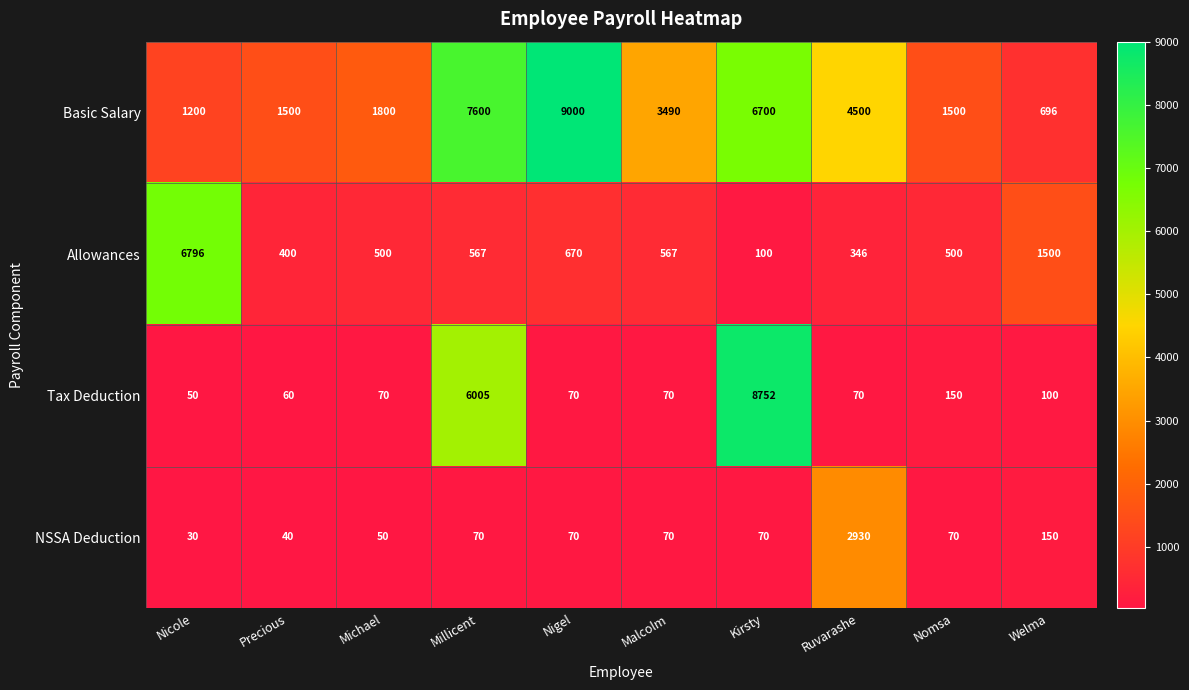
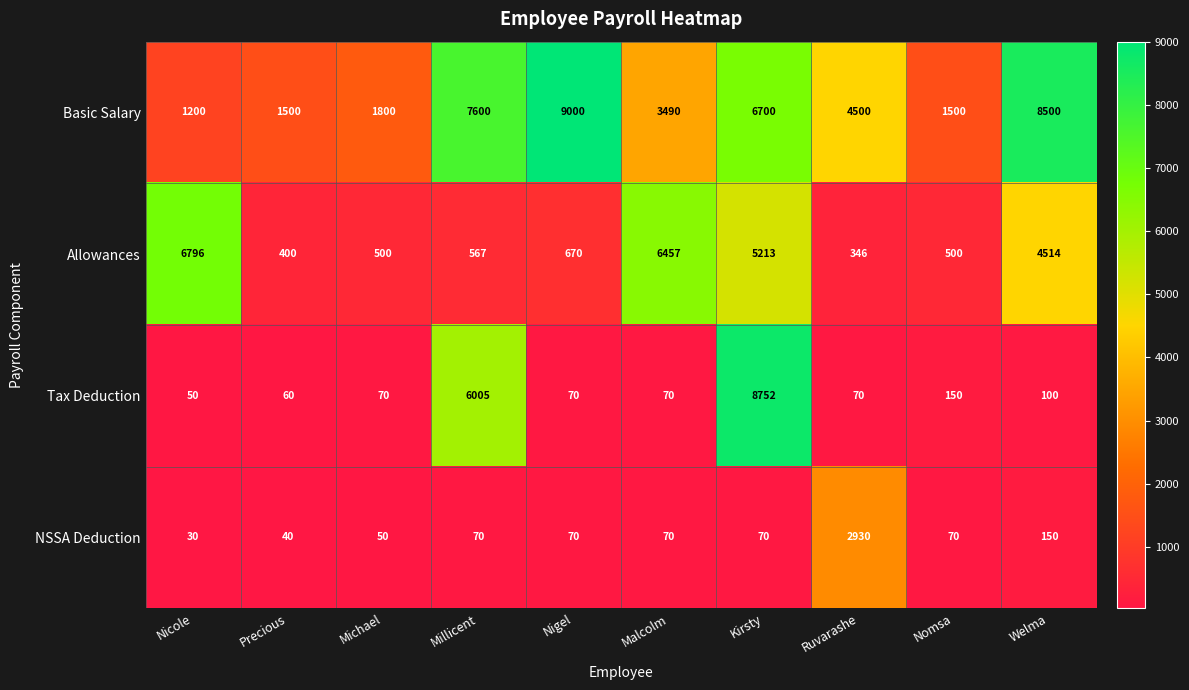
  {
    "Basic Salary": {
      "Nicole": 1200,
      "Precious": 1500,
      "Michael": 1800,
      "Millicent": 7600,
      "Nigel": 9000,
      "Malcolm": 3490,
      "Kirsty": 6700,
      "Ruvarashe": 4500,
      "Nomsa": 1500,
-     "Welma": 696
+     "Welma": 8500
    },
    "Allowances": {
      "Nicole": 6796,
      "Precious": 400,
      "Michael": 500,
      "Millicent": 567,
      "Nigel": 670,
-     "Malcolm": 567,
-     "Kirsty": 100,
+     "Malcolm": 6457,
+     "Kirsty": 5213,
      "Ruvarashe": 346,
      "Nomsa": 500,
-     "Welma": 1500
+     "Welma": 4514
    },
    "Tax Deduction": {
      "Nicole": 50,
      "Precious": 60,
      "Michael": 70,
      "Millicent": 6005,
      "Nigel": 70,
      "Malcolm": 70,
      "Kirsty": 8752,
      "Ruvarashe": 70,
      "Nomsa": 150,
      "Welma": 100
    },
    "NSSA Deduction": {
      "Nicole": 30,
      "Precious": 40,
      "Michael": 50,
      "Millicent": 70,
      "Nigel": 70,
      "Malcolm": 70,
      "Kirsty": 70,
      "Ruvarashe": 2930,
      "Nomsa": 70,
      "Welma": 150
    }
  }
